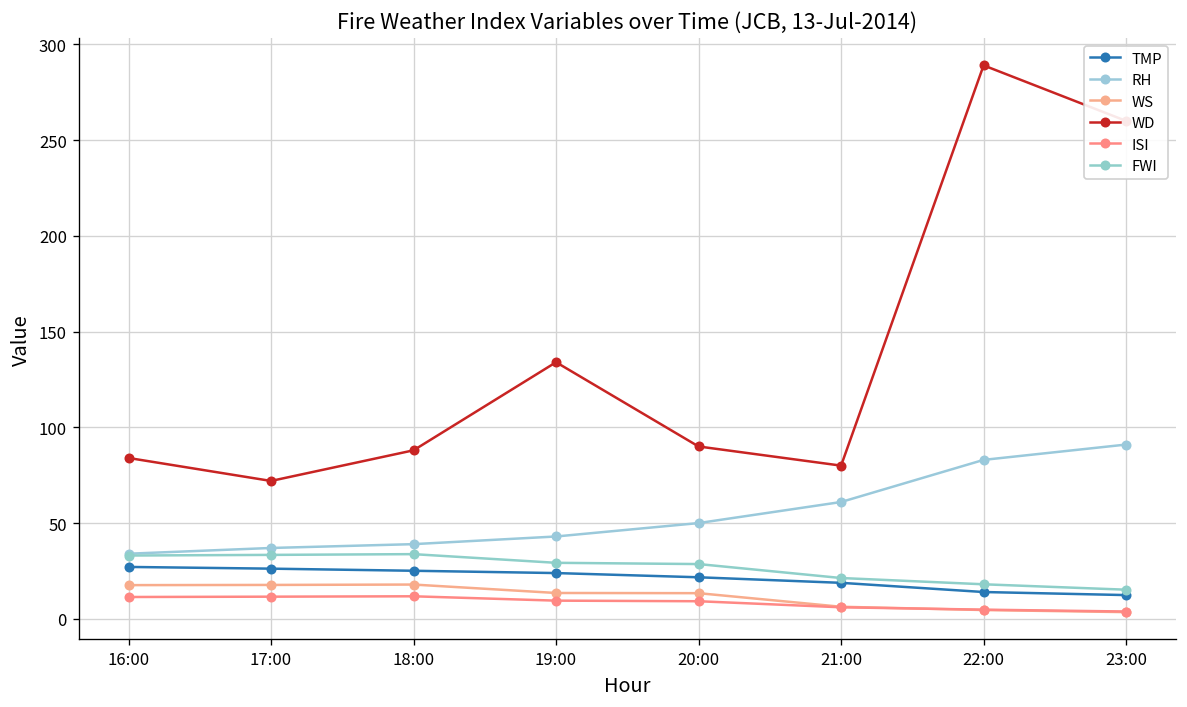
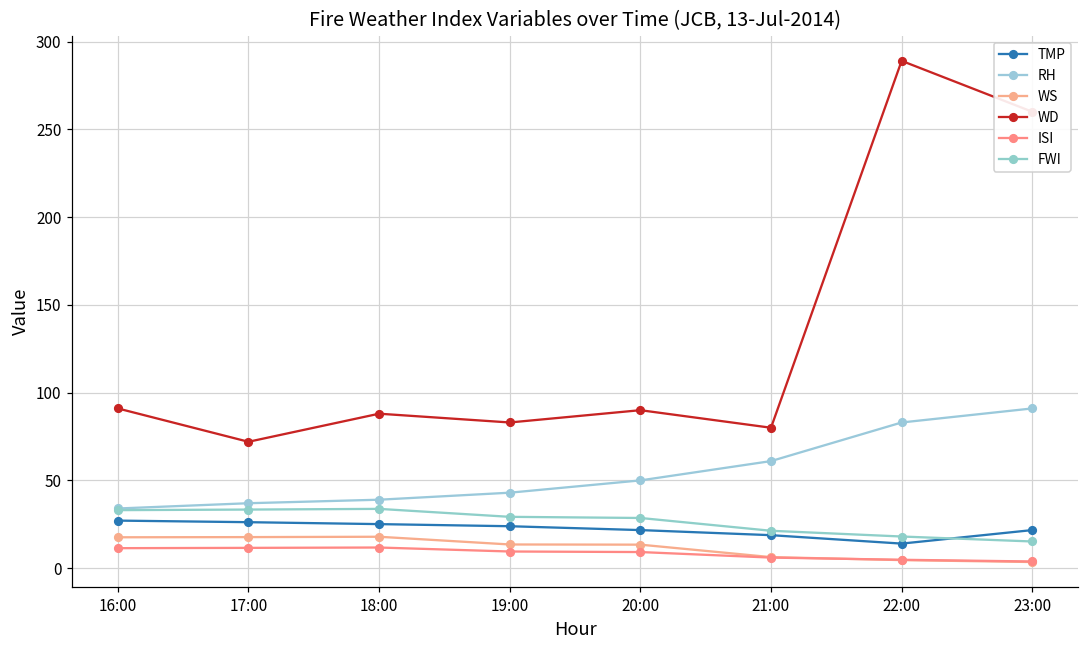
  {
    "TMP": {
      "16:00": 27,
      "17:00": 26,
      "18:00": 25,
      "19:00": 24,
      "20:00": 22,
      "21:00": 19,
      "22:00": 14,
-     "23:00": 12
+     "23:00": 22
    },
    "WD": {
-     "16:00": 84,
+     "16:00": 91,
      "17:00": 72,
      "18:00": 88,
-     "19:00": 134,
+     "19:00": 83,
      "20:00": 90,
      "21:00": 80,
      "22:00": 289
    }
  }
